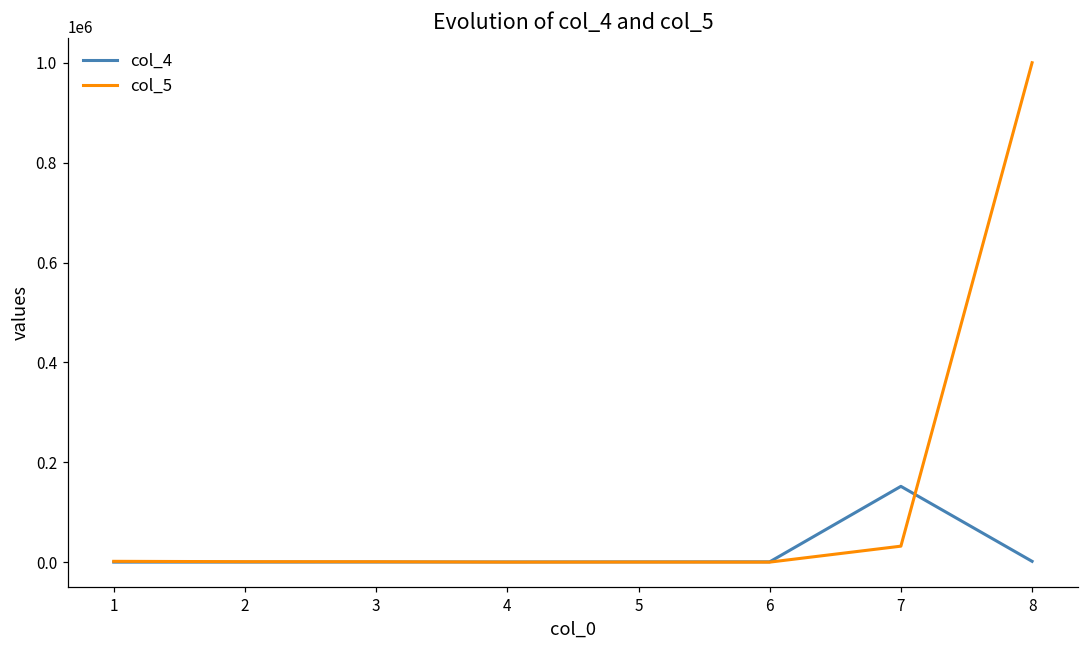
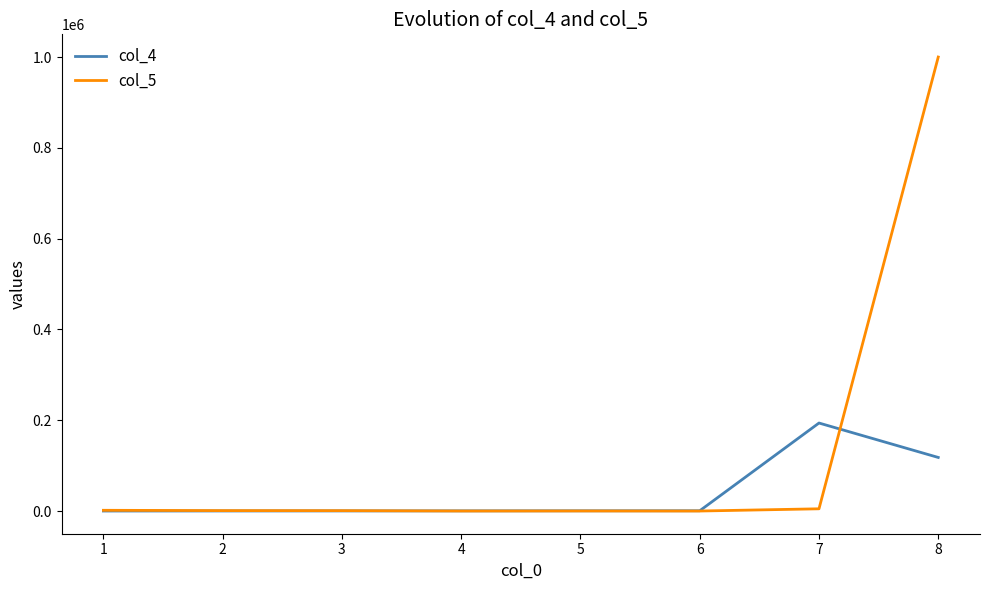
  {
    "col_4": {
-     "7": 150000,
-     "8": 0
+     "7": 190000,
+     "8": 120000
    },
    "col_5": {
-     "7": 30000,
+     "7": 10000,
      "8": 1000000
    }
  }
